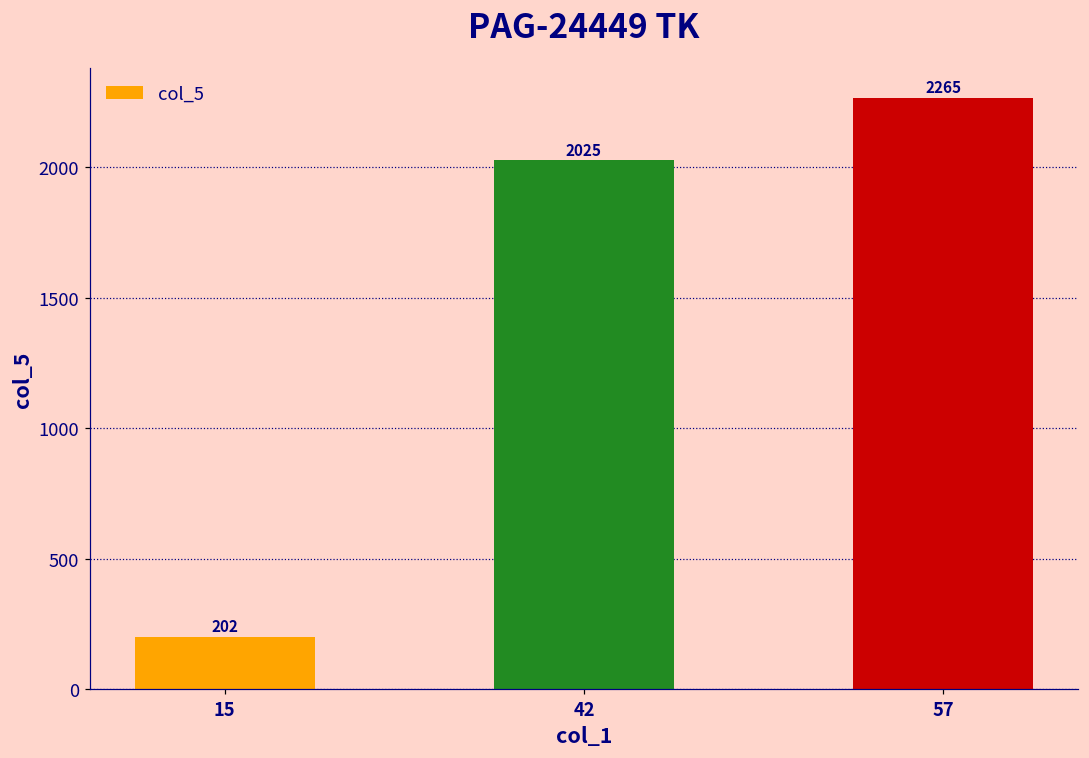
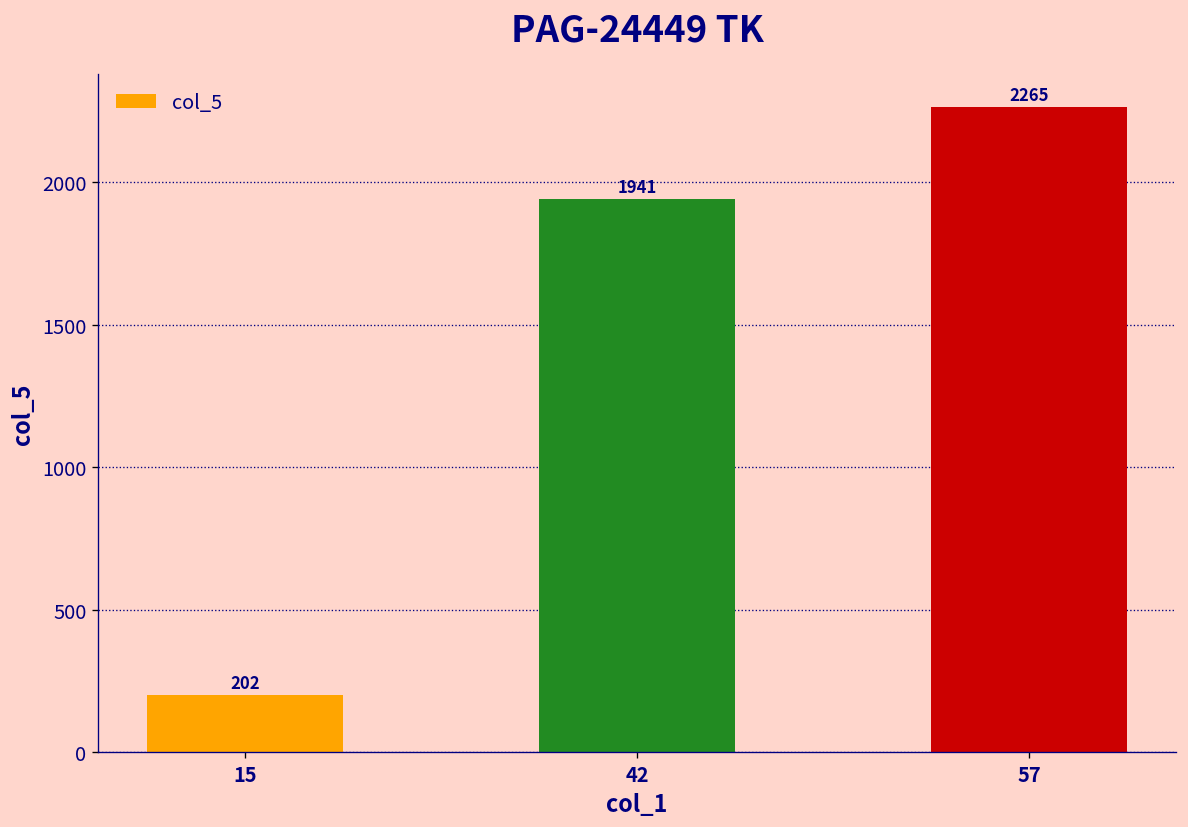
  {
    "15": 202,
-   "42": 2025,
+   "42": 1941,
    "57": 2265
  }
